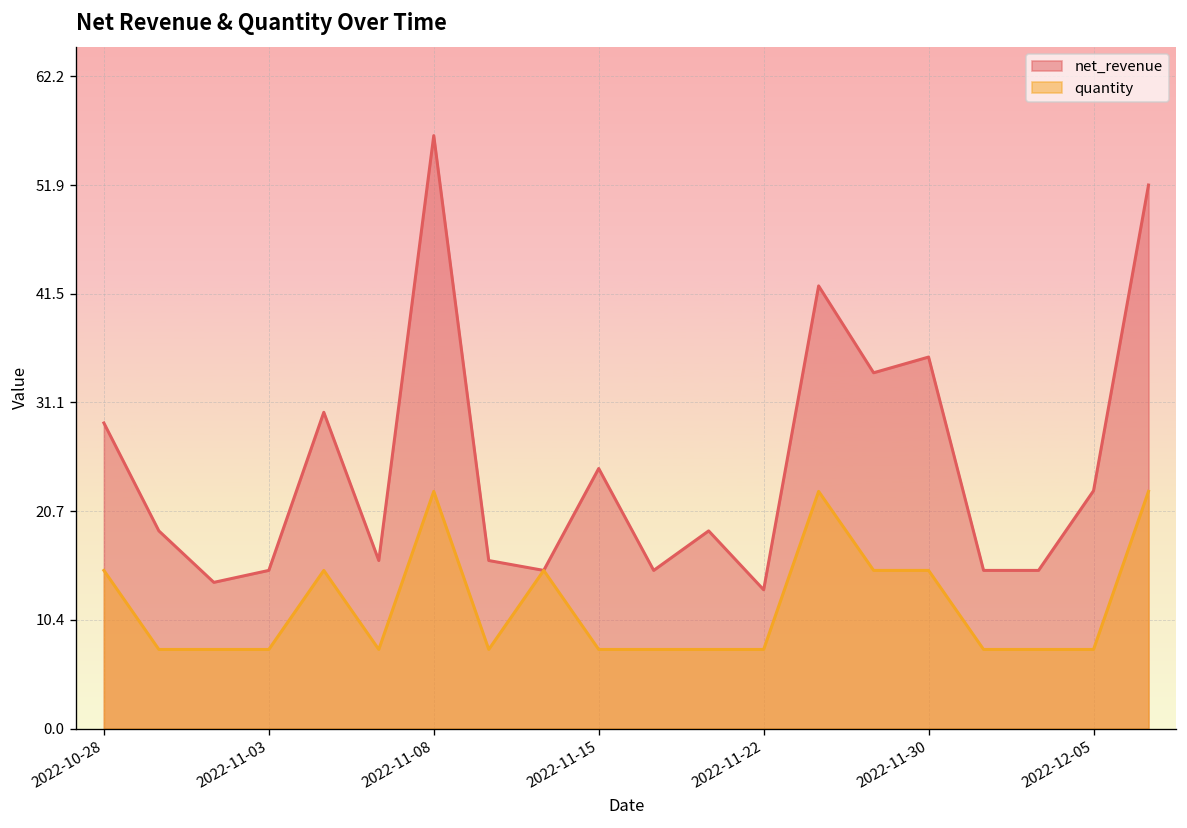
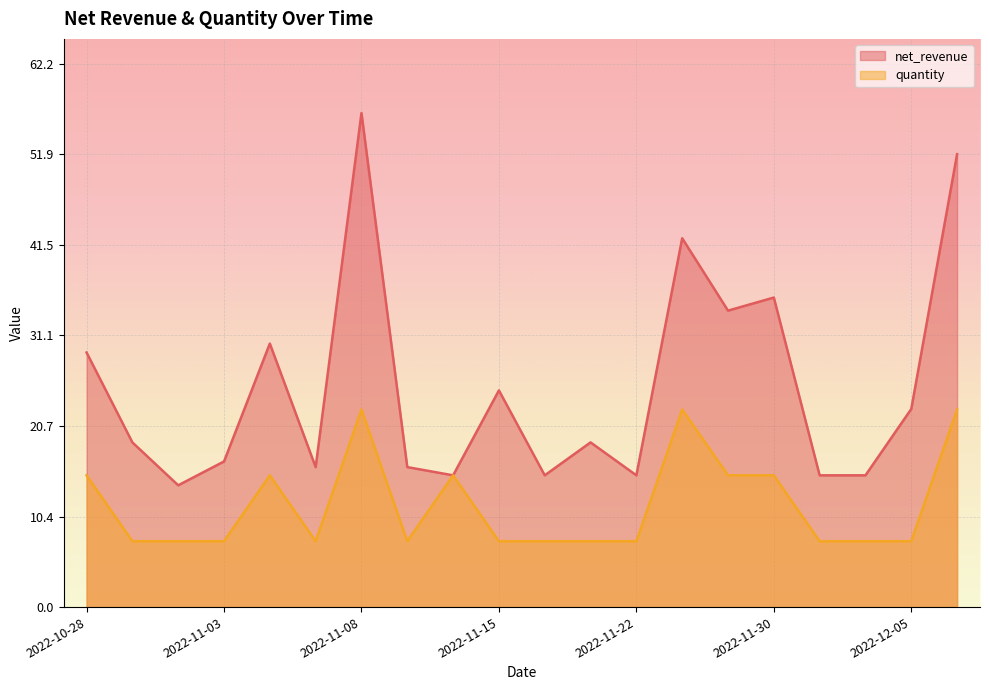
  {
    "net_revenue": {
      "2022-10-28": 29,
-     "2022-11-03": 15,
+     "2022-11-03": 17,
      "2022-11-08": 57,
      "2022-11-15": 25,
-     "2022-11-22": 13,
+     "2022-11-22": 15,
      "2022-11-30": 35,
      "2022-12-05": 23
    },
    "quantity": {
      "2022-10-28": 15,
      "2022-11-03": 8,
      "2022-11-08": 23,
      "2022-11-15": 8,
      "2022-11-22": 8,
      "2022-11-30": 15,
      "2022-12-05": 8
    }
  }
